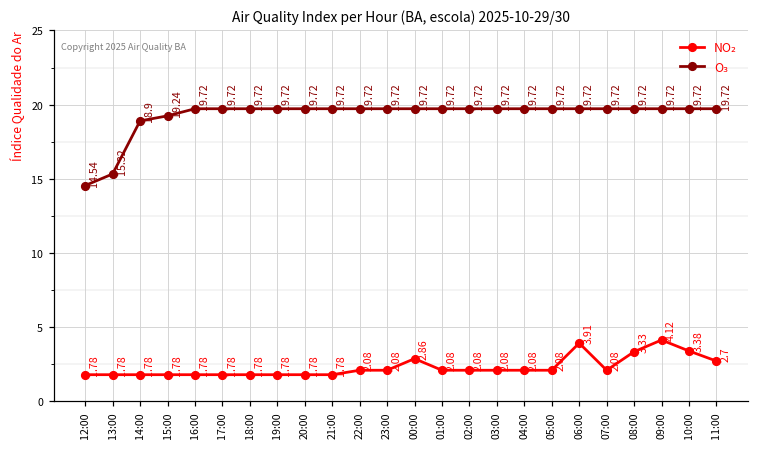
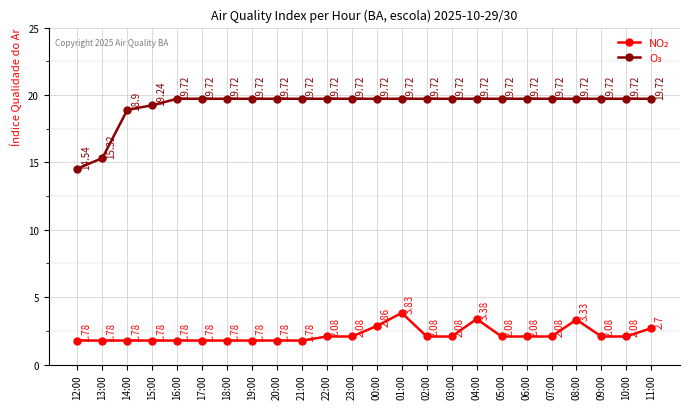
  {
    "NO₂": {
      "12:00": 1.78,
      "13:00": 1.78,
      "14:00": 1.78,
      "15:00": 1.78,
      "16:00": 1.78,
      "17:00": 1.78,
      "18:00": 1.78,
      "19:00": 1.78,
      "20:00": 1.78,
      "21:00": 1.78,
      "22:00": 2.08,
      "23:00": 2.08,
      "00:00": 2.86,
-     "01:00": 2.08,
+     "01:00": 3.83,
      "02:00": 2.08,
      "03:00": 2.08,
-     "04:00": 2.08,
+     "04:00": 3.38,
      "05:00": 2.08,
-     "06:00": 3.91,
+     "06:00": 2.08,
      "07:00": 2.08,
      "08:00": 3.33,
-     "09:00": 4.12,
-     "10:00": 3.38,
+     "09:00": 2.08,
+     "10:00": 2.08,
      "11:00": 2.7
    },
    "O₃": {
      "12:00": 14.54,
      "13:00": 15.32,
      "14:00": 18.9,
      "15:00": 19.24,
      "16:00": 19.72,
      "17:00": 19.72,
      "18:00": 19.72,
      "19:00": 19.72,
      "20:00": 19.72,
      "21:00": 19.72,
      "22:00": 19.72,
      "23:00": 19.72,
      "00:00": 19.72,
      "01:00": 19.72,
      "02:00": 19.72,
      "03:00": 19.72,
      "04:00": 19.72,
      "05:00": 19.72,
      "06:00": 19.72,
      "07:00": 19.72,
      "08:00": 19.72,
      "09:00": 19.72,
      "10:00": 19.72,
      "11:00": 19.72
    }
  }
